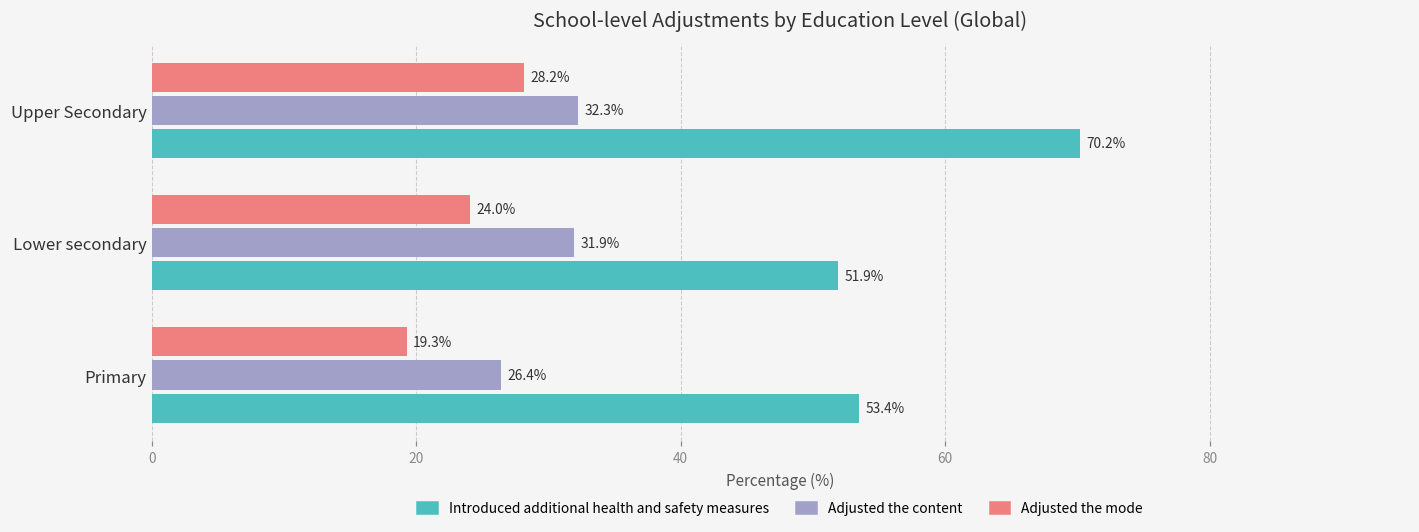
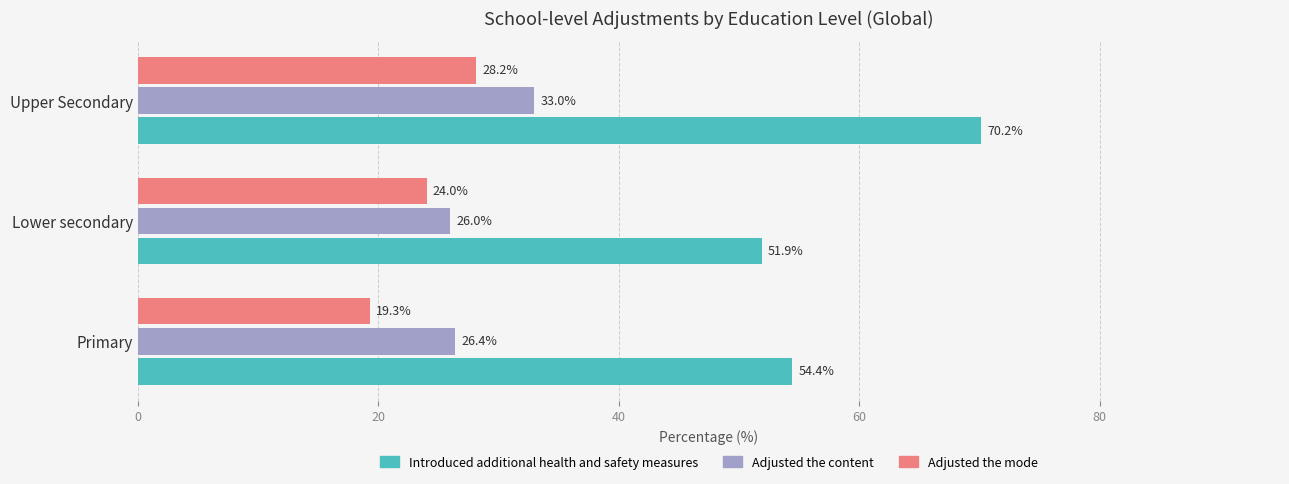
  {
    "Introduced additional health and safety measures": {
      "Upper Secondary": "70.2%",
      "Lower secondary": "51.9%",
-     "Primary": "53.4%"
+     "Primary": "54.4%"
    },
    "Adjusted the content": {
-     "Upper Secondary": "32.3%",
-     "Lower secondary": "31.9%",
+     "Upper Secondary": "33.0%",
+     "Lower secondary": "26.0%",
      "Primary": "26.4%"
    },
    "Adjusted the mode": {
      "Upper Secondary": "28.2%",
      "Lower secondary": "24.0%",
      "Primary": "19.3%"
    }
  }
